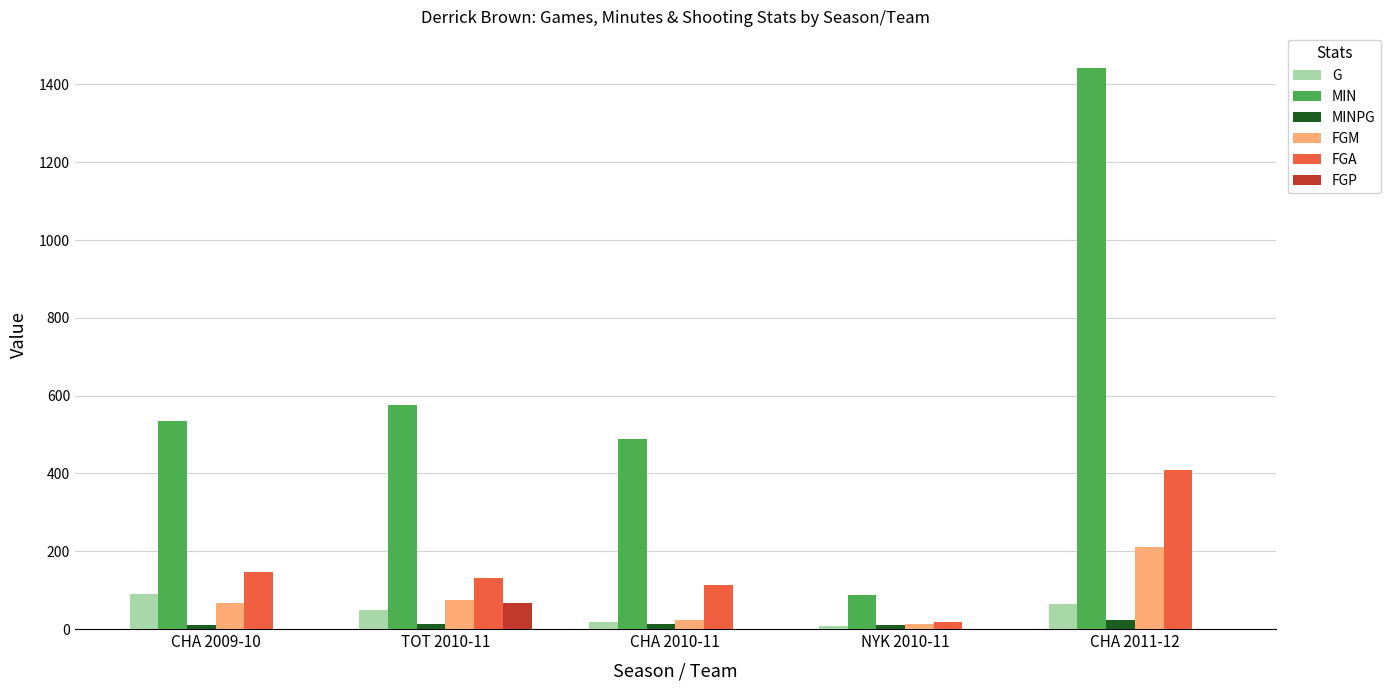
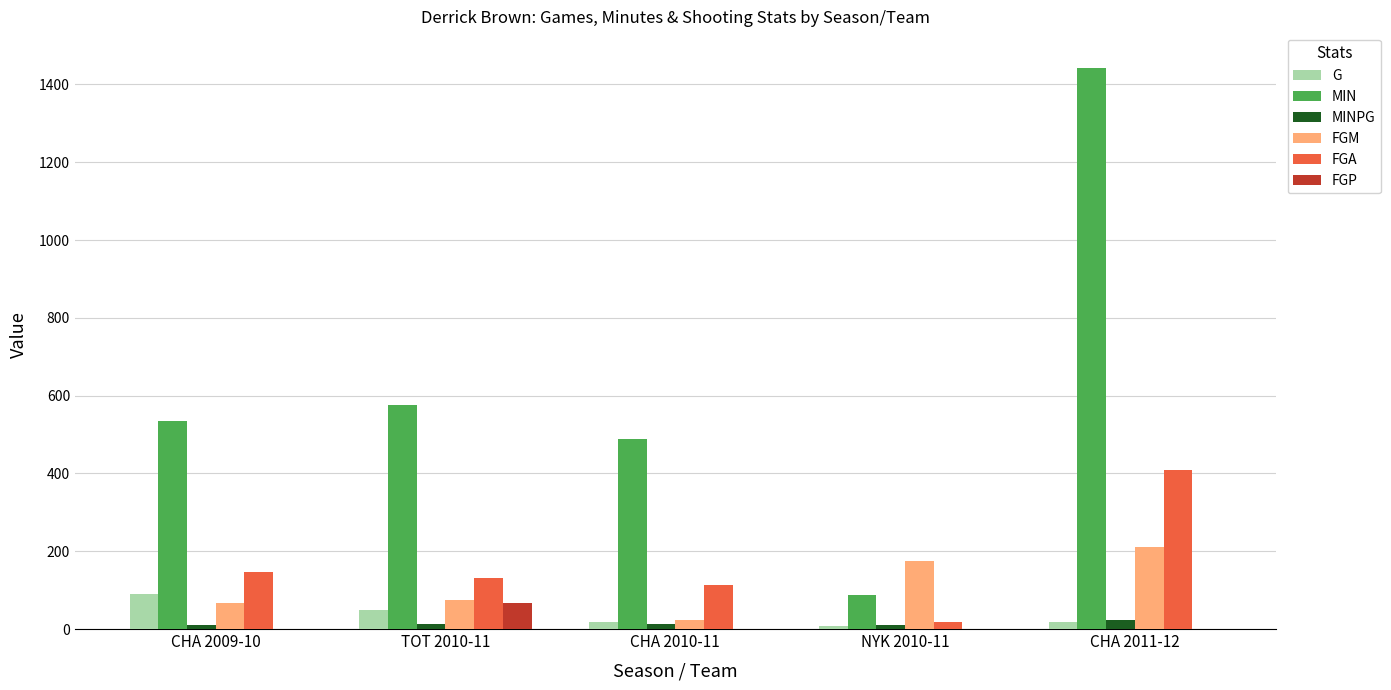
  {
    "G": {
      "CHA 2009-10": 90,
      "TOT 2010-11": 50,
      "CHA 2010-11": 20,
      "NYK 2010-11": 10,
-     "CHA 2011-12": 70
+     "CHA 2011-12": 20
    },
    "MIN": {
      "CHA 2009-10": 540,
      "TOT 2010-11": 580,
      "CHA 2010-11": 490,
      "NYK 2010-11": 90,
      "CHA 2011-12": 1440
    },
    "MINPG": {
      "CHA 2009-10": 10,
      "TOT 2010-11": 10,
      "CHA 2010-11": 10,
      "NYK 2010-11": 10,
      "CHA 2011-12": 20
    },
    "FGM": {
      "CHA 2009-10": 70,
      "TOT 2010-11": 70,
      "CHA 2010-11": 20,
-     "NYK 2010-11": 10,
+     "NYK 2010-11": 180,
      "CHA 2011-12": 210
    },
    "FGA": {
      "CHA 2009-10": 150,
      "TOT 2010-11": 130,
      "CHA 2010-11": 110,
      "NYK 2010-11": 20,
      "CHA 2011-12": 410
    },
    "FGP": {
      "TOT 2010-11": 70
    }
  }
